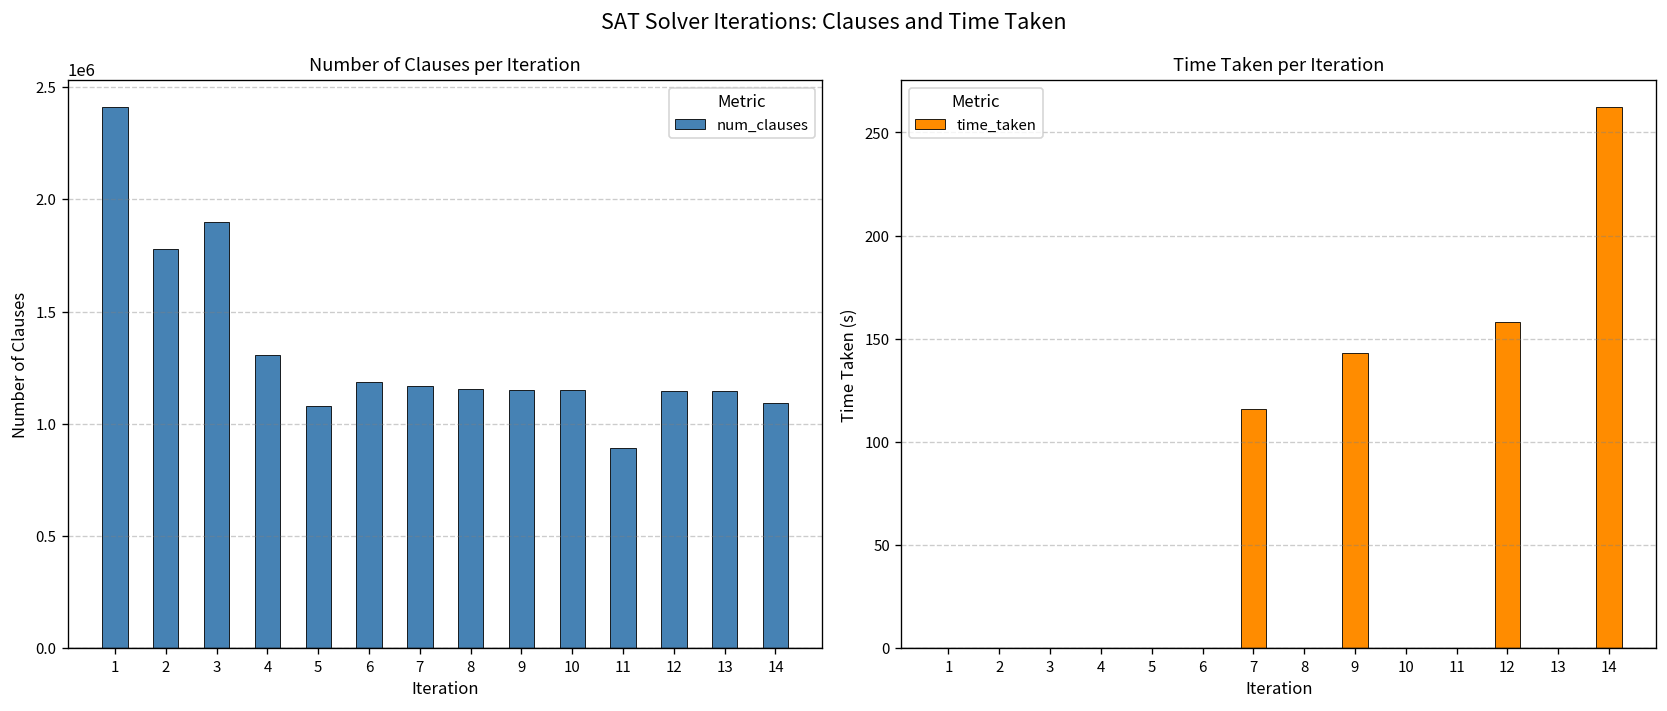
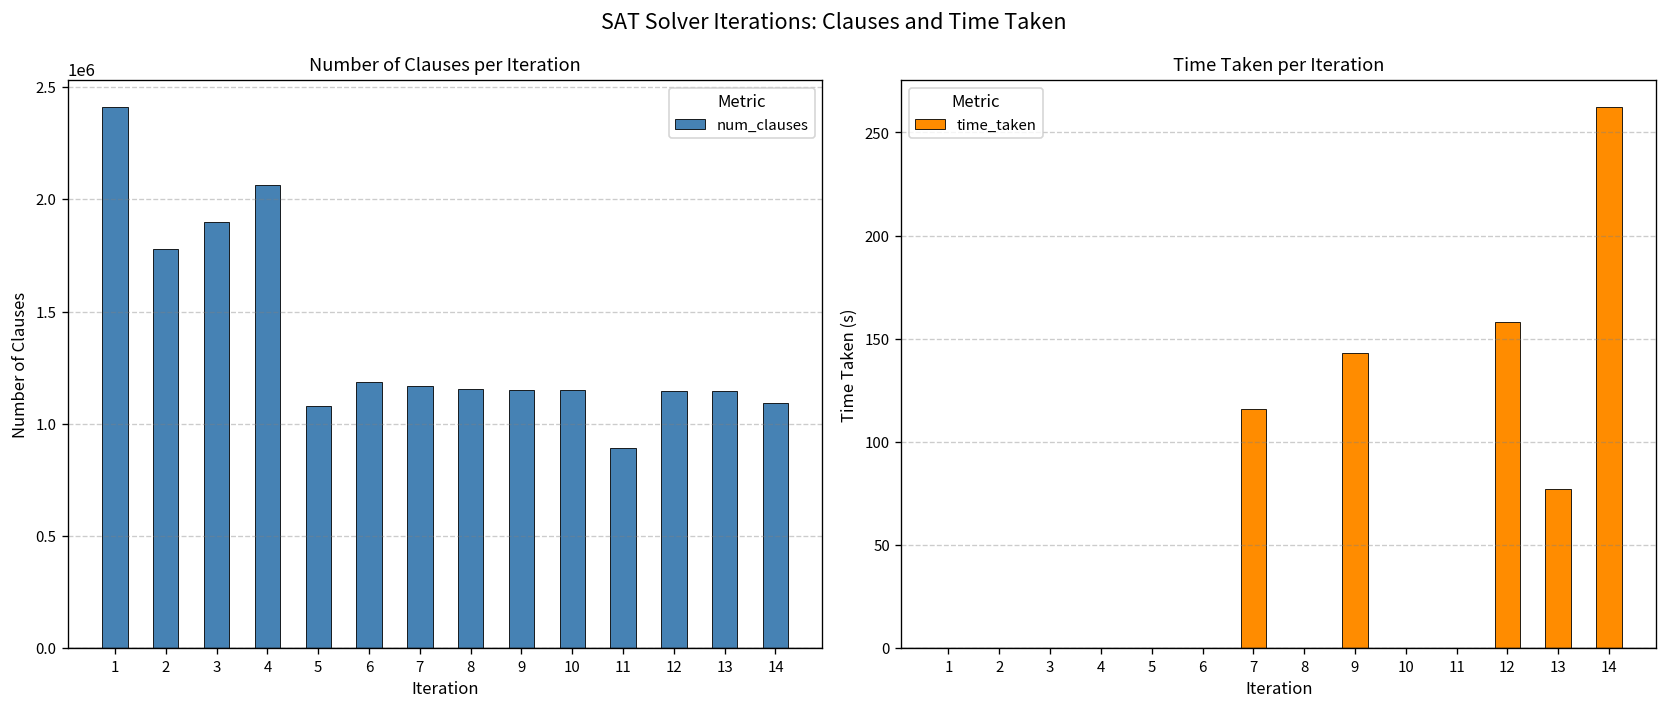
  {
    "Number of Clauses per Iteration": {
      "1": 2410000,
      "2": 1780000,
      "3": 1900000,
-     "4": 1300000,
+     "4": 2060000,
      "5": 1080000,
      "6": 1190000,
      "7": 1170000,
      "8": 1160000,
      "9": 1150000,
      "10": 1150000,
      "11": 890000,
      "12": 1150000,
      "13": 1150000,
      "14": 1090000
    },
    "Time Taken per Iteration": {
      "7": 116,
      "9": 143,
      "12": 158,
-     "13": 0,
+     "13": 77,
      "14": 262
    }
  }
